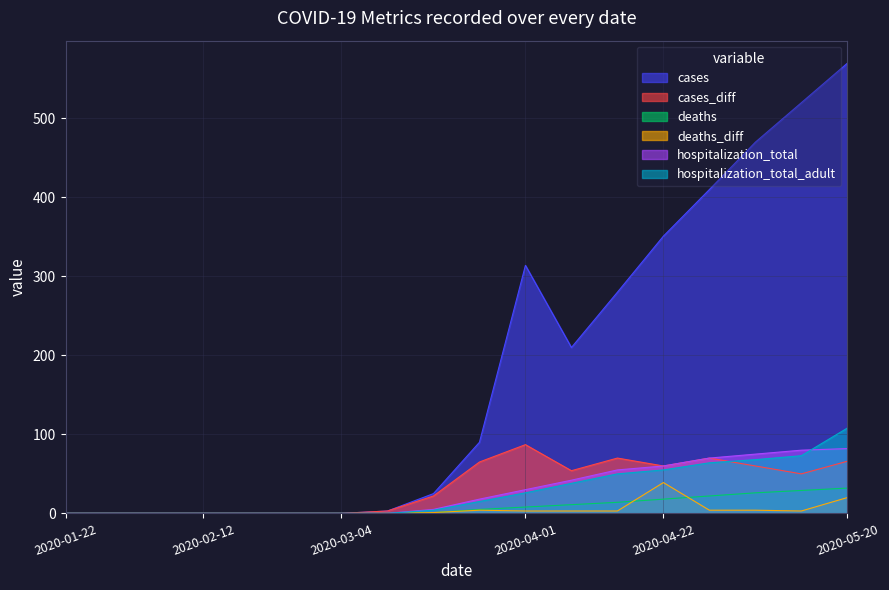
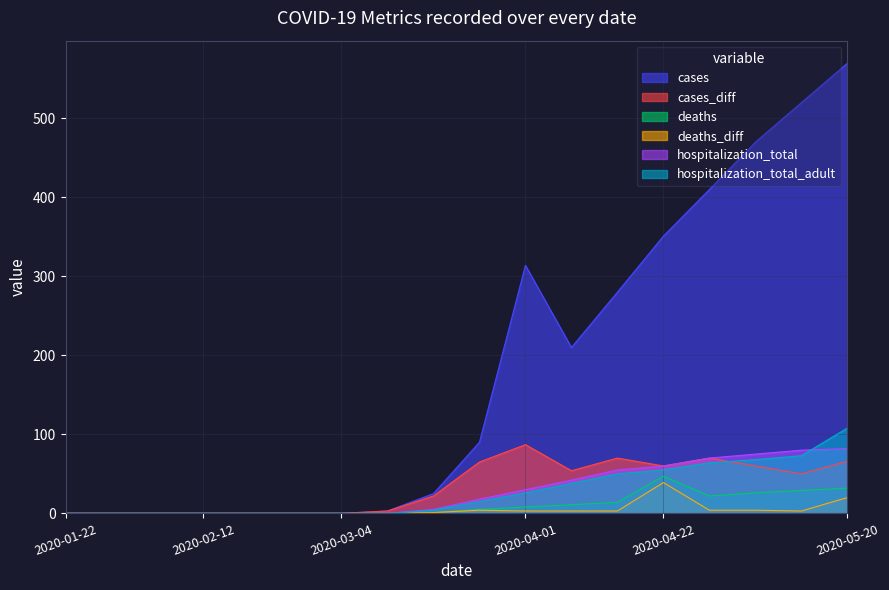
  {
    "cases": {
      "2020-04-01": 310,
      "2020-04-22": 350,
      "2020-05-20": 570
    },
    "cases_diff": {
      "2020-04-01": 90,
      "2020-05-20": 70
    },
    "deaths": {
      "2020-04-01": 10,
-     "2020-04-22": 20,
+     "2020-04-22": 50,
      "2020-05-20": 30
    },
    "deaths_diff": {
      "2020-04-01": 0,
      "2020-04-22": 40,
      "2020-05-20": 20
    },
    "hospitalization_total": {
      "2020-04-01": 30,
      "2020-05-20": 80
    },
    "hospitalization_total_adult": {
      "2020-04-01": 30,
      "2020-04-22": 60,
      "2020-05-20": 110
    }
  }
